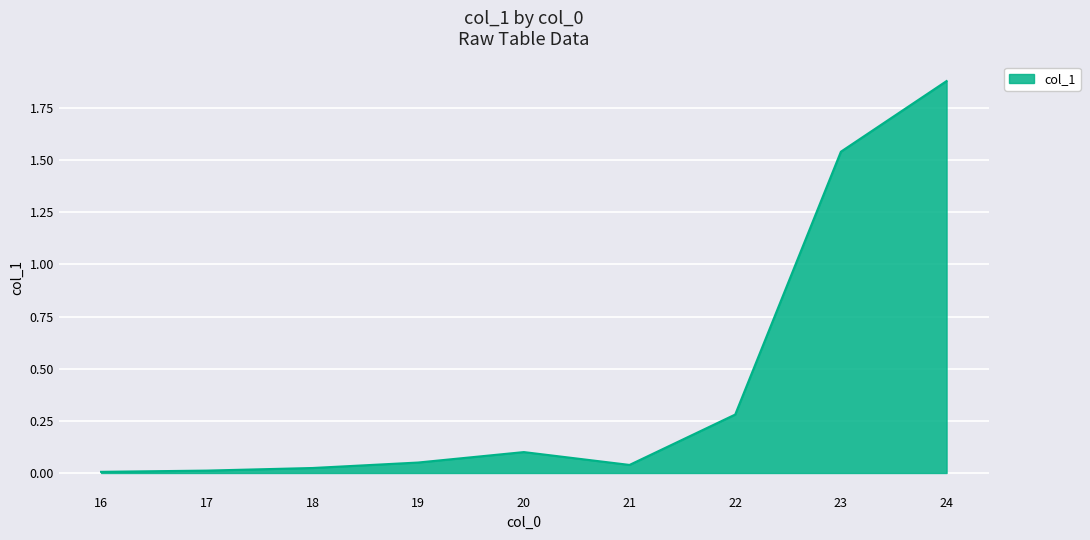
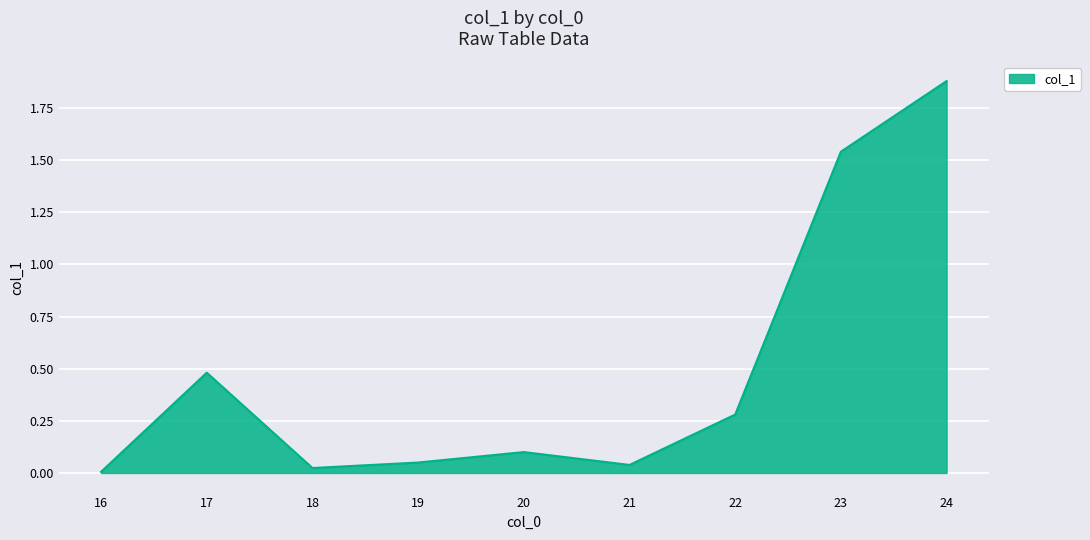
  {
    "16": 0.01,
-   "17": 0.01,
+   "17": 0.48,
    "18": 0.02,
    "19": 0.05,
    "20": 0.10,
    "21": 0.04,
    "22": 0.28,
    "23": 1.54,
    "24": 1.88
  }
